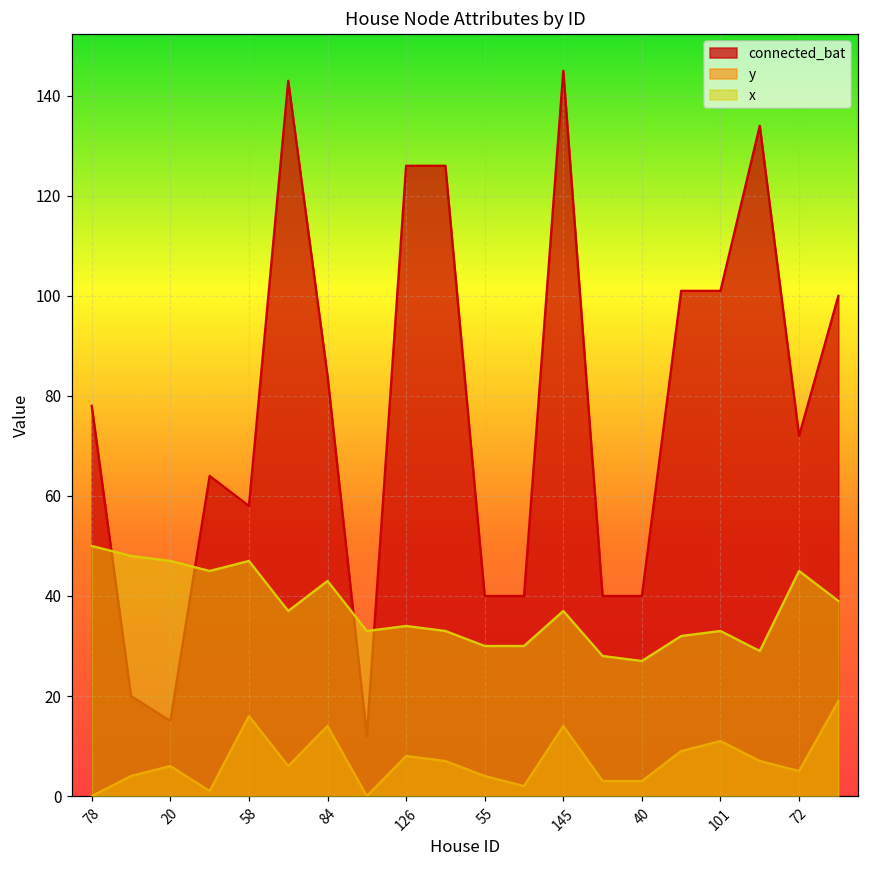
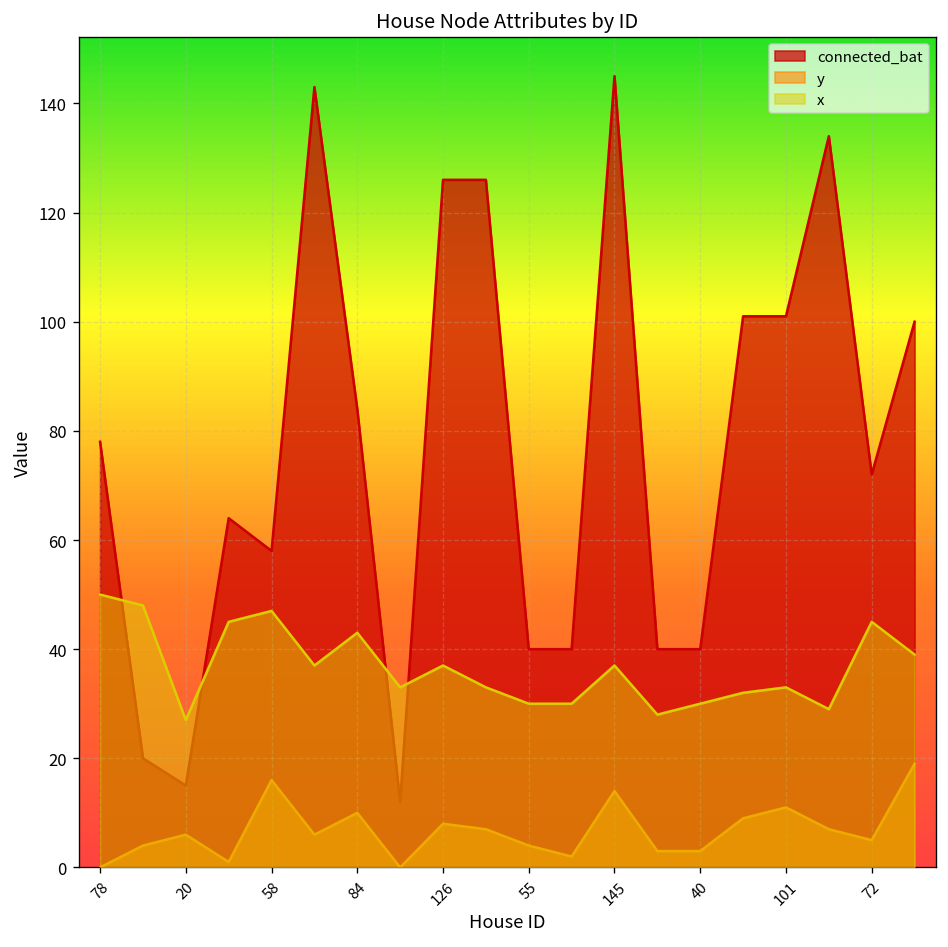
  {
    "connected_bat": {
      "78": 78,
      "20": 15,
      "58": 58,
      "84": 84,
      "126": 126,
      "55": 40,
      "145": 145,
      "40": 40,
      "101": 101,
      "72": 72
    },
    "y": {
      "78": 0,
      "20": 6,
      "58": 16,
-     "84": 14,
+     "84": 10,
      "126": 8,
      "55": 4,
      "145": 14,
      "40": 3,
      "101": 11,
      "72": 5
    },
    "x": {
      "78": 50,
-     "20": 47,
+     "20": 27,
      "58": 47,
      "84": 43,
-     "126": 34,
+     "126": 37,
      "55": 30,
      "145": 37,
-     "40": 27,
+     "40": 30,
      "101": 33,
      "72": 45
    }
  }
